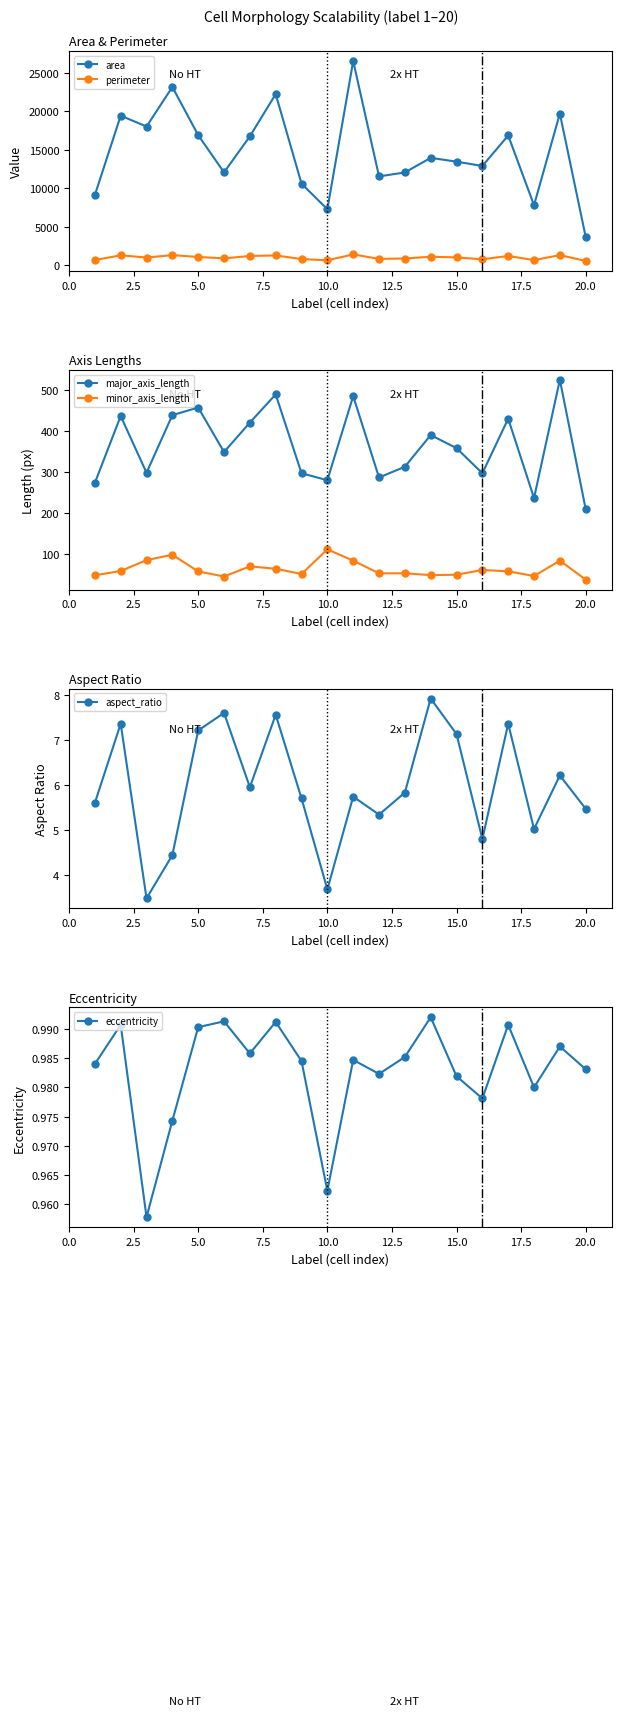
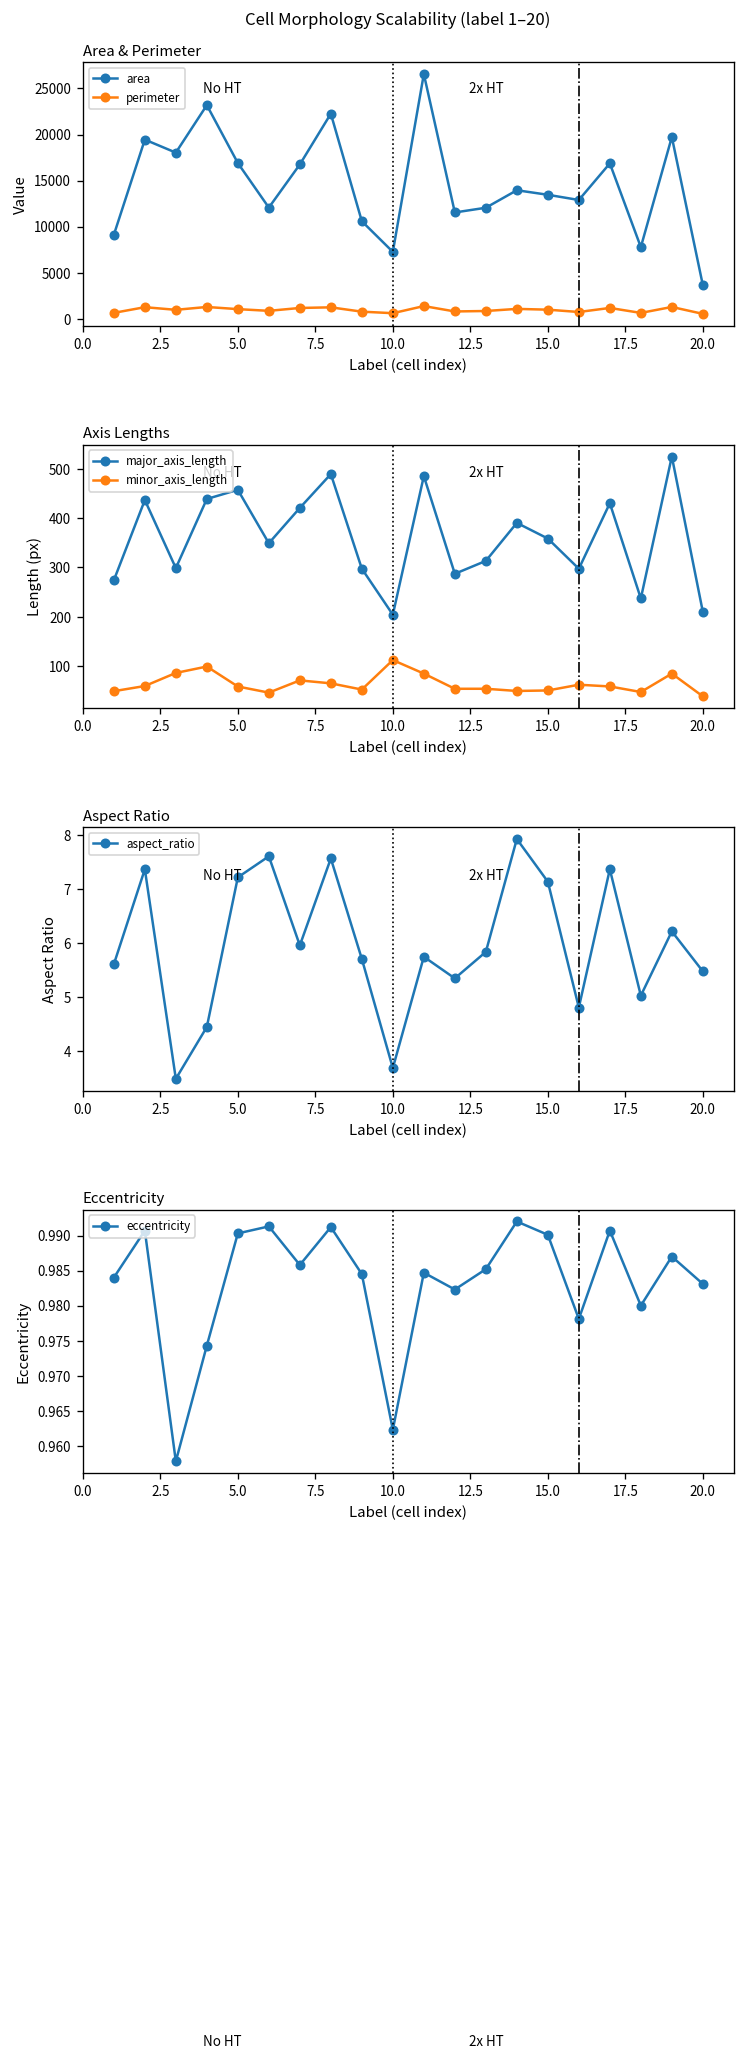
  {
    "Area & Perimeter": {
      "area": {
        "5.0": 17000,
        "10.0": 7000,
        "15.0": 13000,
        "20.0": 4000
      },
      "perimeter": {
        "5.0": 1000,
        "10.0": 1000,
        "15.0": 1000,
        "20.0": 1000
      }
    },
    "Axis Lengths": {
      "major_axis_length": {
        "5.0": 460,
-       "10.0": 280,
+       "10.0": 200,
        "15.0": 360,
        "20.0": 210
      },
      "minor_axis_length": {
        "5.0": 60,
        "10.0": 110,
        "15.0": 50,
        "20.0": 40
      }
    },
    "Aspect Ratio": {
      "5.0": 7.2,
      "10.0": 3.7,
      "15.0": 7.1,
      "20.0": 5.5
    },
    "Eccentricity": {
      "5.0": 0.990,
      "10.0": 0.962,
-     "15.0": 0.982,
+     "15.0": 0.990,
      "20.0": 0.983
    }
  }
